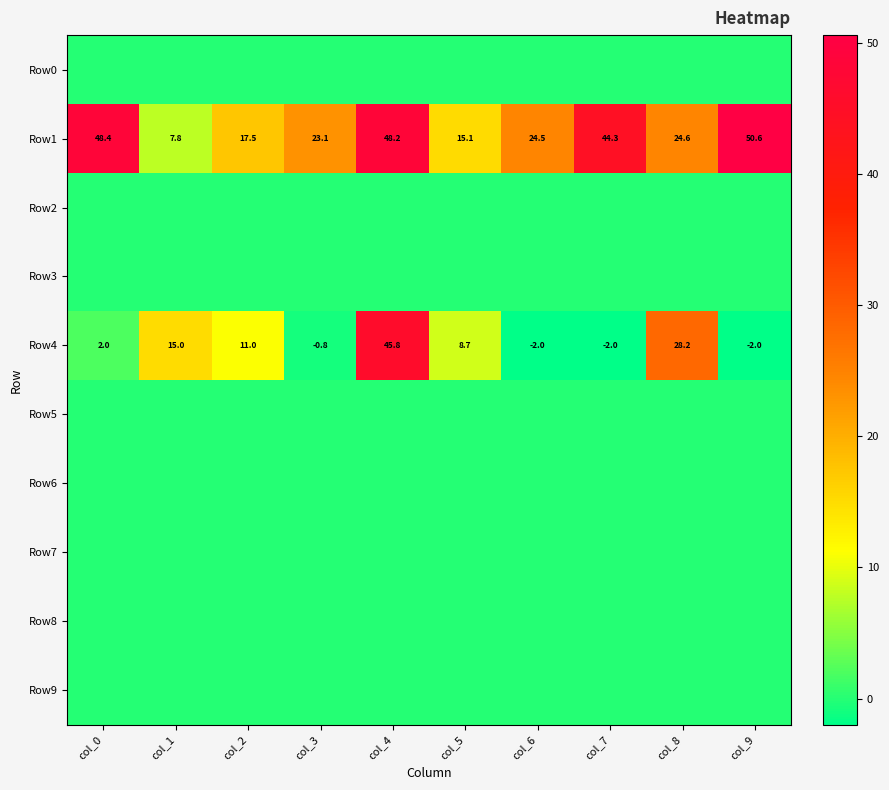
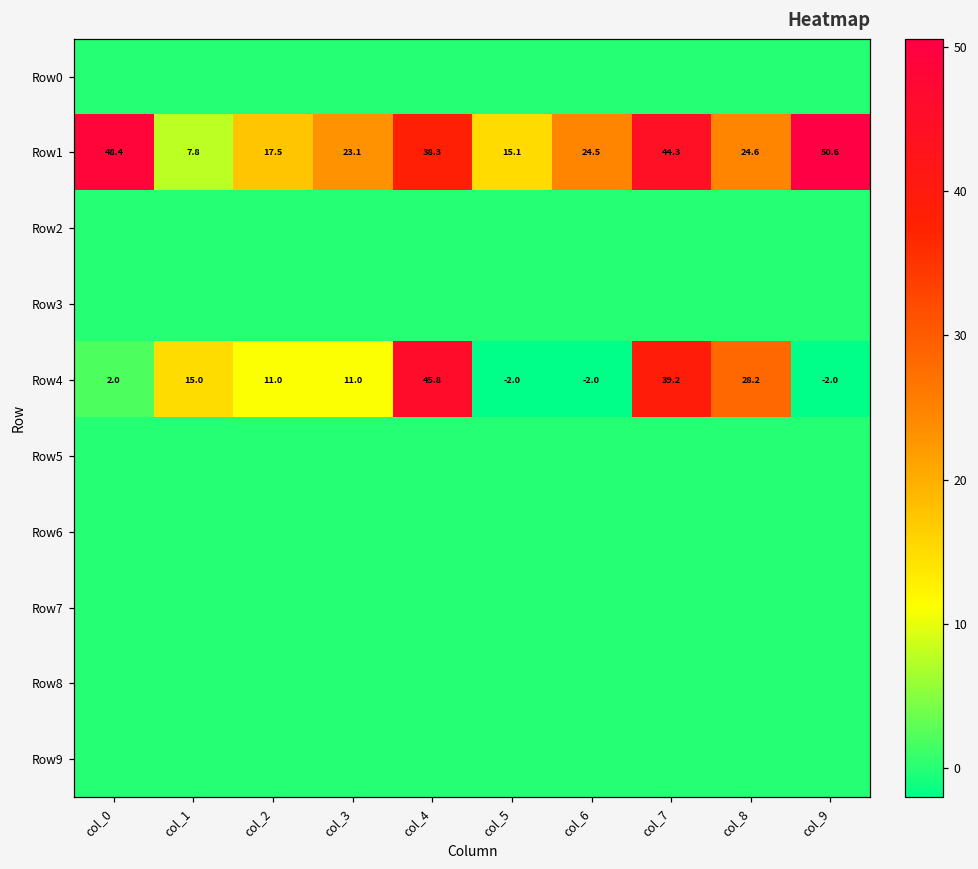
  {
    "Row1": {
      "col_0": 48.4,
      "col_1": 7.8,
      "col_2": 17.5,
      "col_3": 23.1,
-     "col_4": 48.2,
+     "col_4": 38.3,
      "col_5": 15.1,
      "col_6": 24.5,
      "col_7": 44.3,
      "col_8": 24.6,
      "col_9": 50.6
    },
    "Row4": {
      "col_0": 2.0,
      "col_1": 15.0,
      "col_2": 11.0,
-     "col_3": -0.8,
+     "col_3": 11.0,
      "col_4": 45.8,
-     "col_5": 8.7,
+     "col_5": -2.0,
      "col_6": -2.0,
-     "col_7": -2.0,
+     "col_7": 39.2,
      "col_8": 28.2,
      "col_9": -2.0
    }
  }
